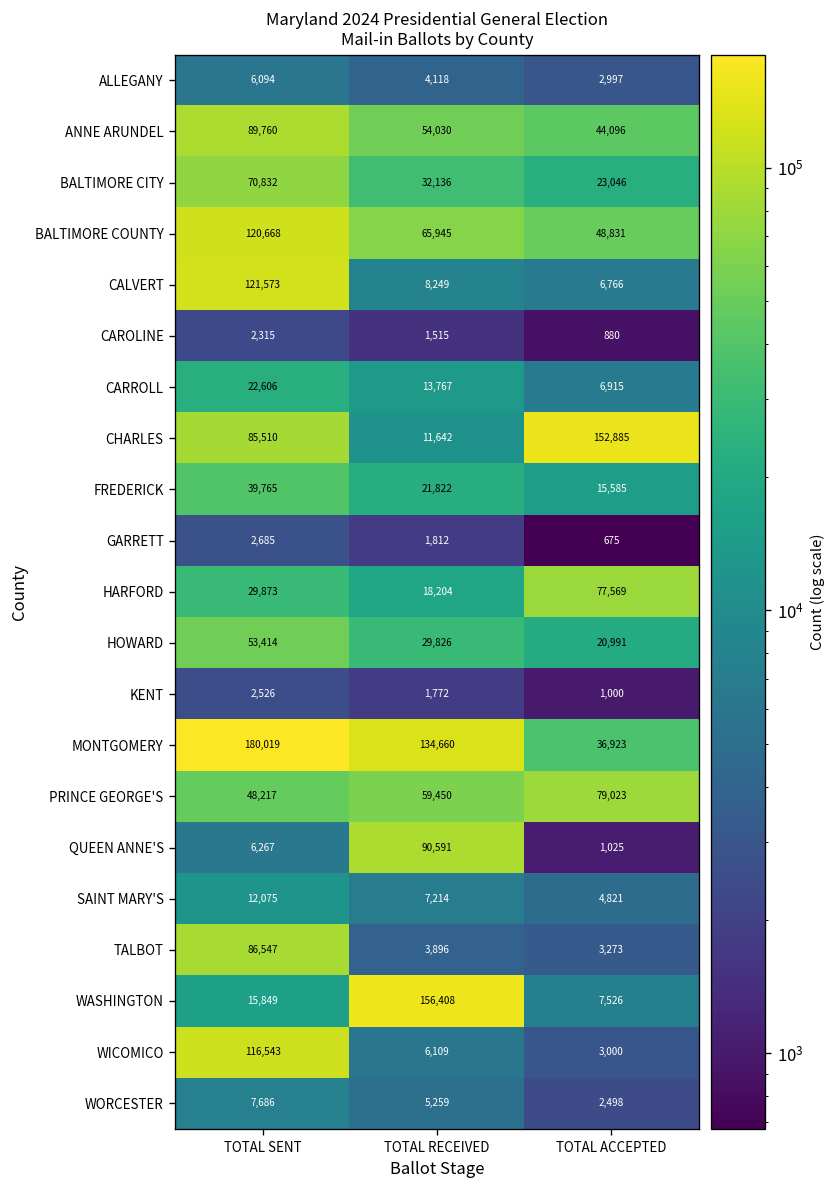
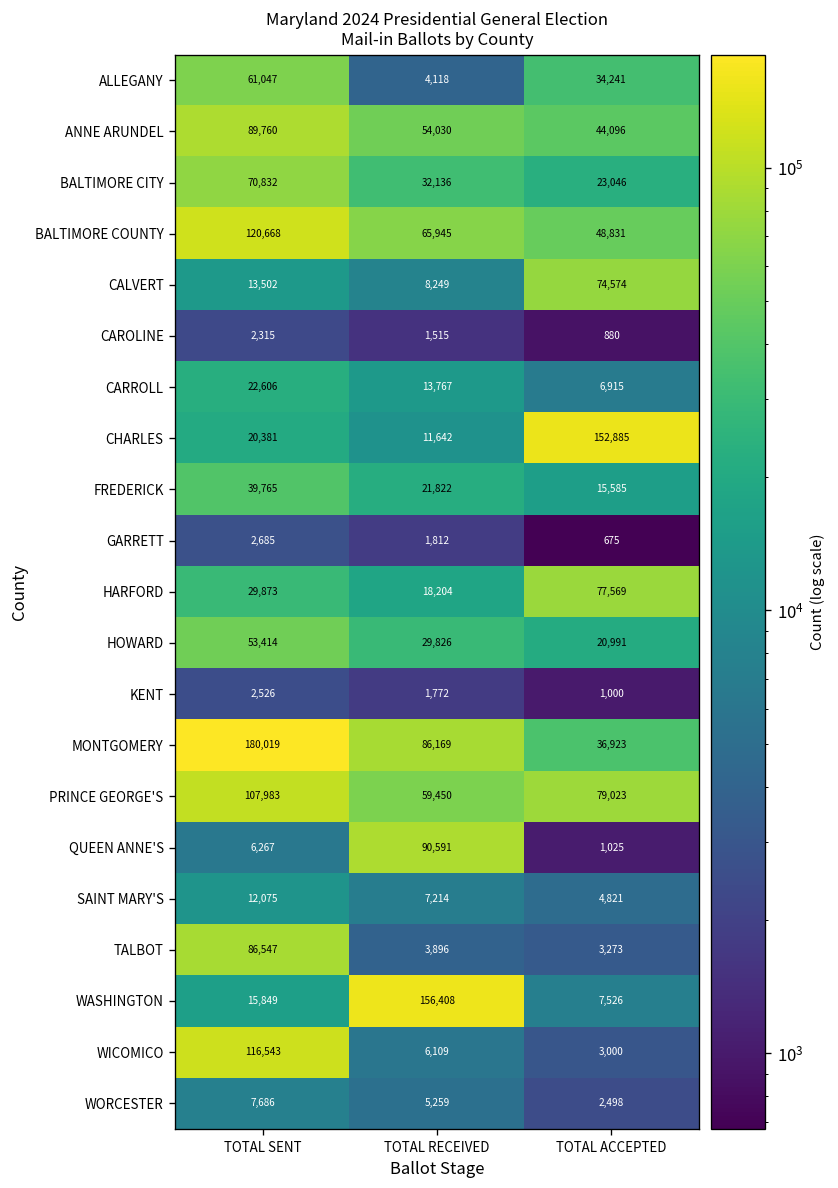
  {
    "ALLEGANY": {
-     "TOTAL SENT": "6,094",
+     "TOTAL SENT": "61,047",
      "TOTAL RECEIVED": "4,118",
-     "TOTAL ACCEPTED": "2,997"
+     "TOTAL ACCEPTED": "34,241"
    },
    "ANNE ARUNDEL": {
      "TOTAL SENT": "89,760",
      "TOTAL RECEIVED": "54,030",
      "TOTAL ACCEPTED": "44,096"
    },
    "BALTIMORE CITY": {
      "TOTAL SENT": "70,832",
      "TOTAL RECEIVED": "32,136",
      "TOTAL ACCEPTED": "23,046"
    },
    "BALTIMORE COUNTY": {
      "TOTAL SENT": "120,668",
      "TOTAL RECEIVED": "65,945",
      "TOTAL ACCEPTED": "48,831"
    },
    "CALVERT": {
-     "TOTAL SENT": "121,573",
+     "TOTAL SENT": "13,502",
      "TOTAL RECEIVED": "8,249",
-     "TOTAL ACCEPTED": "6,766"
+     "TOTAL ACCEPTED": "74,574"
    },
    "CAROLINE": {
      "TOTAL SENT": "2,315",
      "TOTAL RECEIVED": "1,515",
      "TOTAL ACCEPTED": "880"
    },
    "CARROLL": {
      "TOTAL SENT": "22,606",
      "TOTAL RECEIVED": "13,767",
      "TOTAL ACCEPTED": "6,915"
    },
    "CHARLES": {
-     "TOTAL SENT": "85,510",
+     "TOTAL SENT": "20,381",
      "TOTAL RECEIVED": "11,642",
      "TOTAL ACCEPTED": "152,885"
    },
    "FREDERICK": {
      "TOTAL SENT": "39,765",
      "TOTAL RECEIVED": "21,822",
      "TOTAL ACCEPTED": "15,585"
    },
    "GARRETT": {
      "TOTAL SENT": "2,685",
      "TOTAL RECEIVED": "1,812",
      "TOTAL ACCEPTED": "675"
    },
    "HARFORD": {
      "TOTAL SENT": "29,873",
      "TOTAL RECEIVED": "18,204",
      "TOTAL ACCEPTED": "77,569"
    },
    "HOWARD": {
      "TOTAL SENT": "53,414",
      "TOTAL RECEIVED": "29,826",
      "TOTAL ACCEPTED": "20,991"
    },
    "KENT": {
      "TOTAL SENT": "2,526",
      "TOTAL RECEIVED": "1,772",
      "TOTAL ACCEPTED": "1,000"
    },
    "MONTGOMERY": {
      "TOTAL SENT": "180,019",
-     "TOTAL RECEIVED": "134,660",
+     "TOTAL RECEIVED": "86,169",
      "TOTAL ACCEPTED": "36,923"
    },
    "PRINCE GEORGE'S": {
-     "TOTAL SENT": "48,217",
+     "TOTAL SENT": "107,983",
      "TOTAL RECEIVED": "59,450",
      "TOTAL ACCEPTED": "79,023"
    },
    "QUEEN ANNE'S": {
      "TOTAL SENT": "6,267",
      "TOTAL RECEIVED": "90,591",
      "TOTAL ACCEPTED": "1,025"
    },
    "SAINT MARY'S": {
      "TOTAL SENT": "12,075",
      "TOTAL RECEIVED": "7,214",
      "TOTAL ACCEPTED": "4,821"
    },
    "TALBOT": {
      "TOTAL SENT": "86,547",
      "TOTAL RECEIVED": "3,896",
      "TOTAL ACCEPTED": "3,273"
    },
    "WASHINGTON": {
      "TOTAL SENT": "15,849",
      "TOTAL RECEIVED": "156,408",
      "TOTAL ACCEPTED": "7,526"
    },
    "WICOMICO": {
      "TOTAL SENT": "116,543",
      "TOTAL RECEIVED": "6,109",
      "TOTAL ACCEPTED": "3,000"
    },
    "WORCESTER": {
      "TOTAL SENT": "7,686",
      "TOTAL RECEIVED": "5,259",
      "TOTAL ACCEPTED": "2,498"
    }
  }
